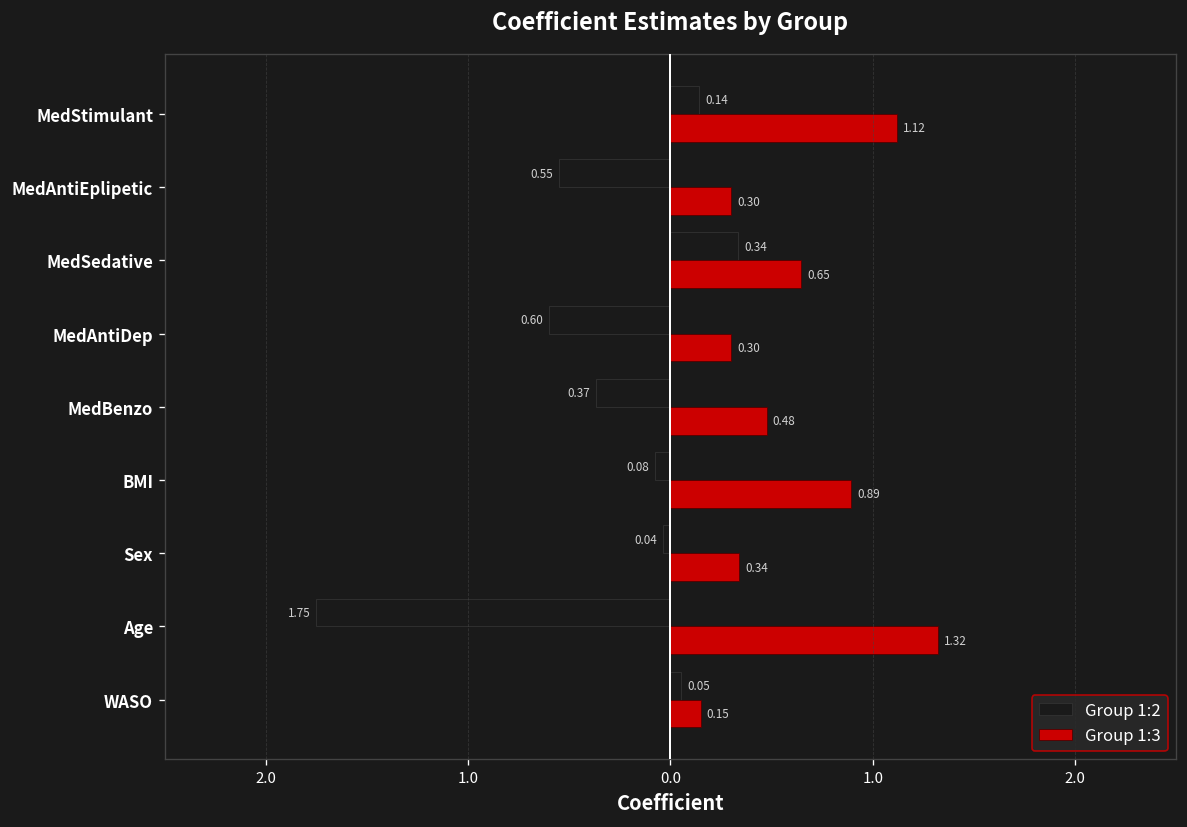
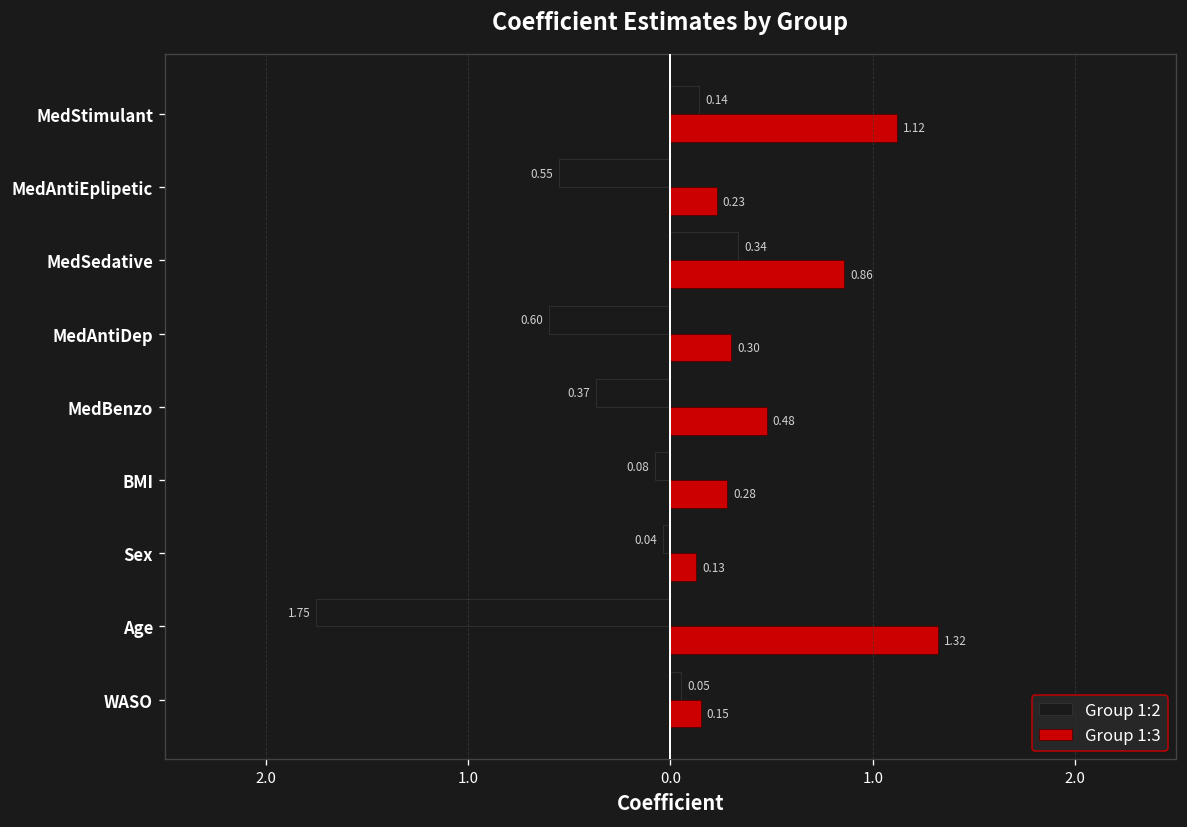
  {
    "Group 1:2": {
      "MedStimulant": 0.14,
      "MedSedative": 0.34,
      "WASO": 0.05
    },
    "Group 1:3": {
      "MedStimulant": 1.12,
-     "MedAntiEplipetic": 0.30,
-     "MedSedative": 0.65,
+     "MedAntiEplipetic": 0.23,
+     "MedSedative": 0.86,
      "MedAntiDep": 0.30,
      "MedBenzo": 0.48,
-     "BMI": 0.89,
-     "Sex": 0.34,
+     "BMI": 0.28,
+     "Sex": 0.13,
      "Age": 1.32,
      "WASO": 0.15
    }
  }
